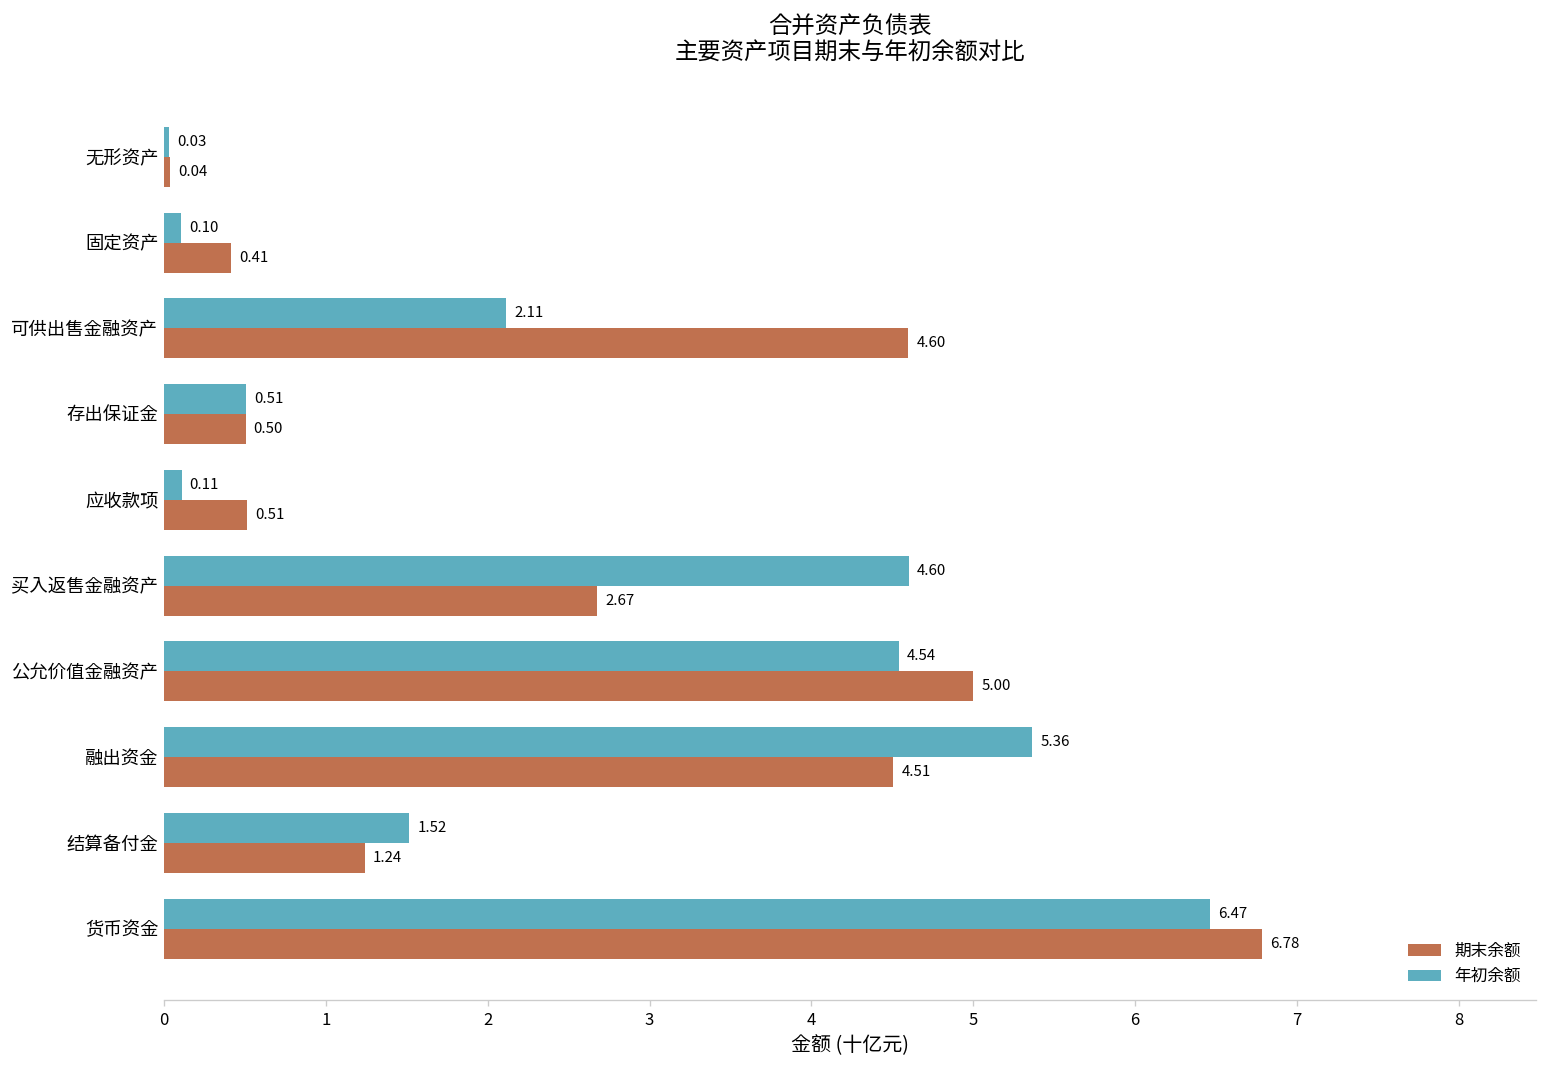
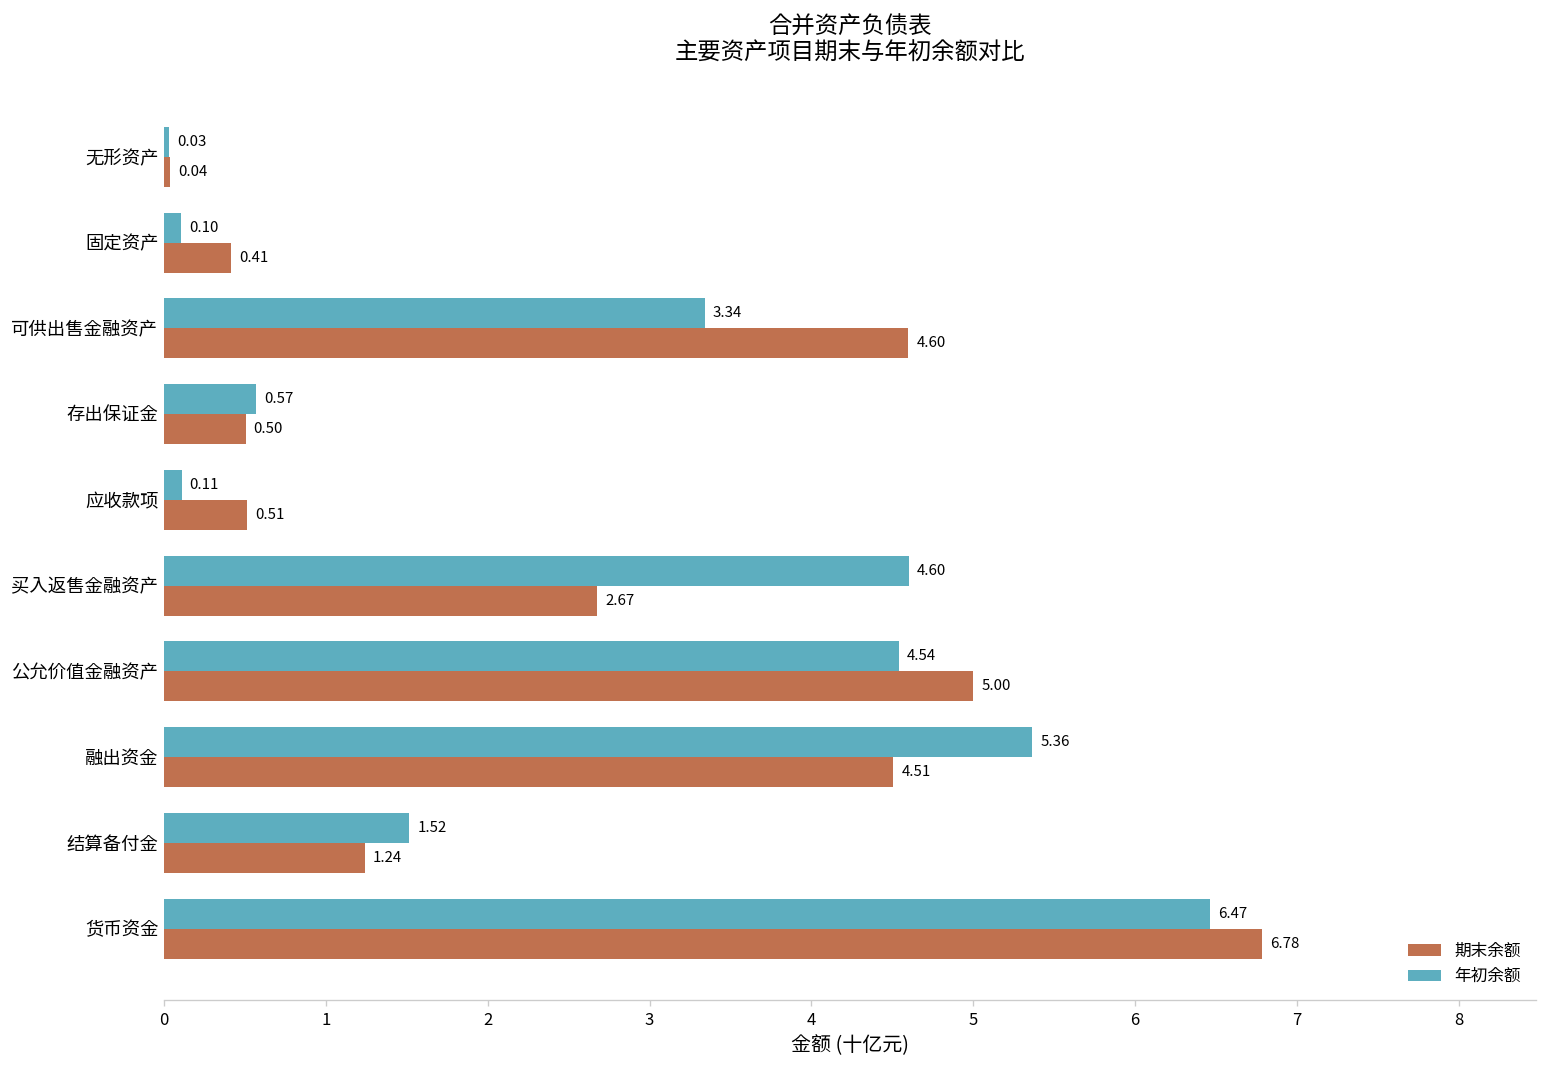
  {
    "期末余额": {
      "无形资产": 0.04,
      "固定资产": 0.41,
      "可供出售金融资产": 4.60,
      "存出保证金": 0.50,
      "应收款项": 0.51,
      "买入返售金融资产": 2.67,
      "公允价值金融资产": 5.00,
      "融出资金": 4.51,
      "结算备付金": 1.24,
      "货币资金": 6.78
    },
    "年初余额": {
      "无形资产": 0.03,
      "固定资产": 0.10,
-     "可供出售金融资产": 2.11,
-     "存出保证金": 0.51,
+     "可供出售金融资产": 3.34,
+     "存出保证金": 0.57,
      "应收款项": 0.11,
      "买入返售金融资产": 4.60,
      "公允价值金融资产": 4.54,
      "融出资金": 5.36,
      "结算备付金": 1.52,
      "货币资金": 6.47
    }
  }
